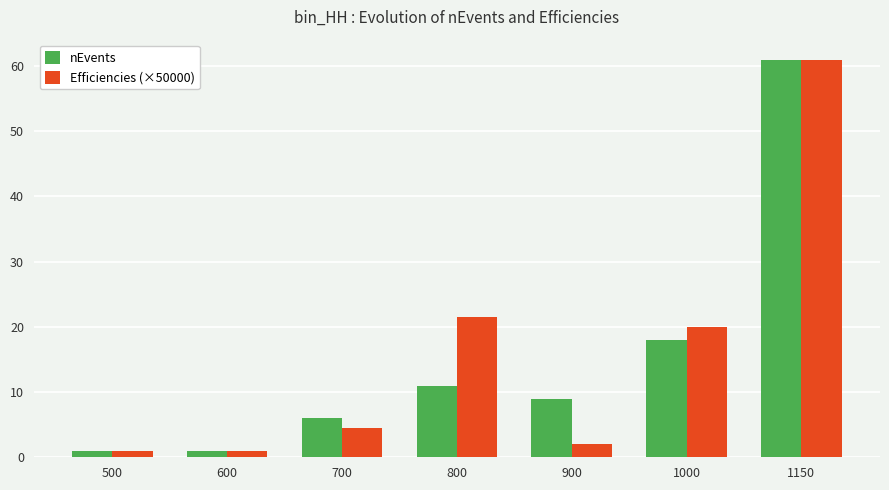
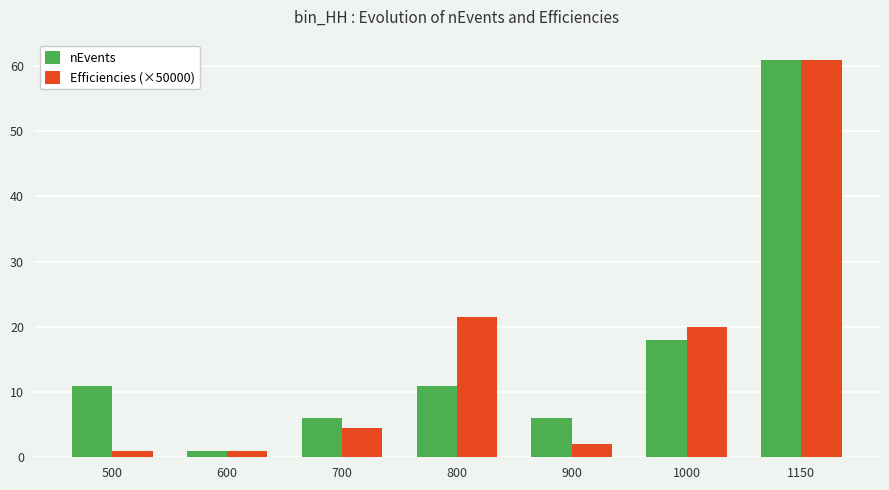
  {
    "nEvents": {
-     "500": 1,
+     "500": 11,
      "600": 1,
      "700": 6,
      "800": 11,
-     "900": 9,
+     "900": 6,
      "1000": 18,
      "1150": 61
    },
    "Efficiencies (×50000)": {
      "500": 1,
      "600": 1,
      "700": 5,
      "800": 22,
      "900": 2,
      "1000": 20,
      "1150": 61
    }
  }
